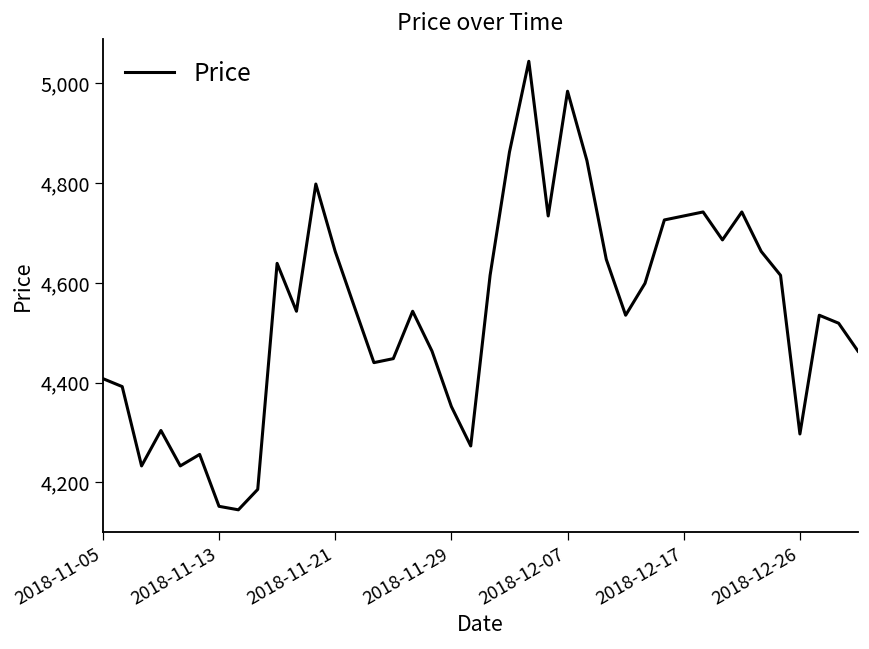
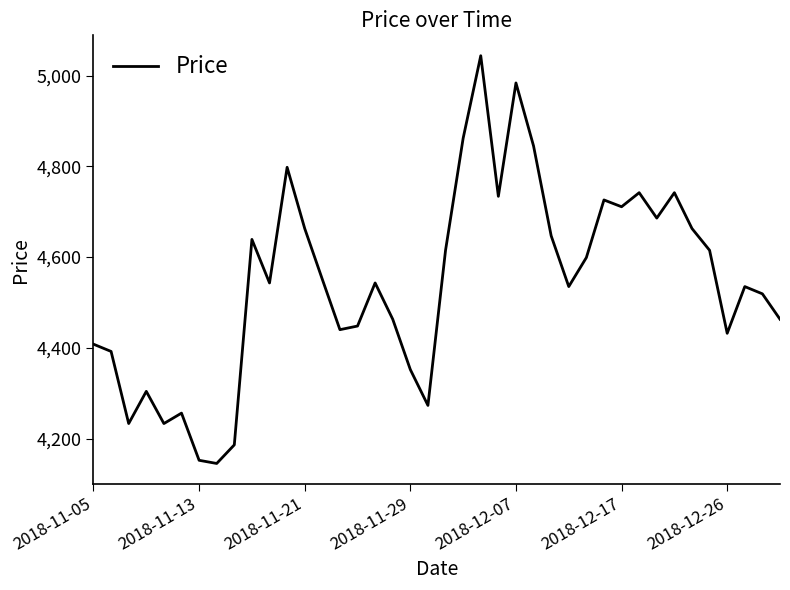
  {
    "2018-11-05": "4,410",
    "2018-11-13": "4,150",
    "2018-11-21": "4,660",
    "2018-11-29": "4,350",
    "2018-12-07": "4,980",
-   "2018-12-17": "4,730",
-   "2018-12-26": "4,300"
+   "2018-12-17": "4,710",
+   "2018-12-26": "4,430"
  }
